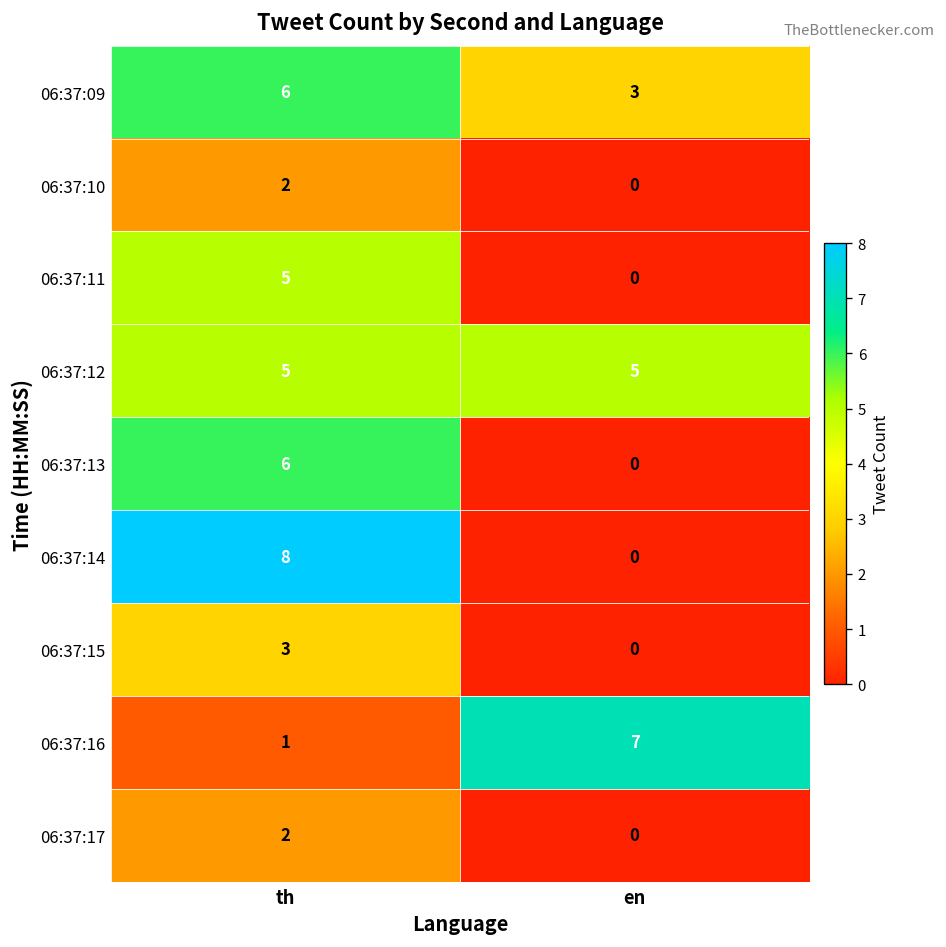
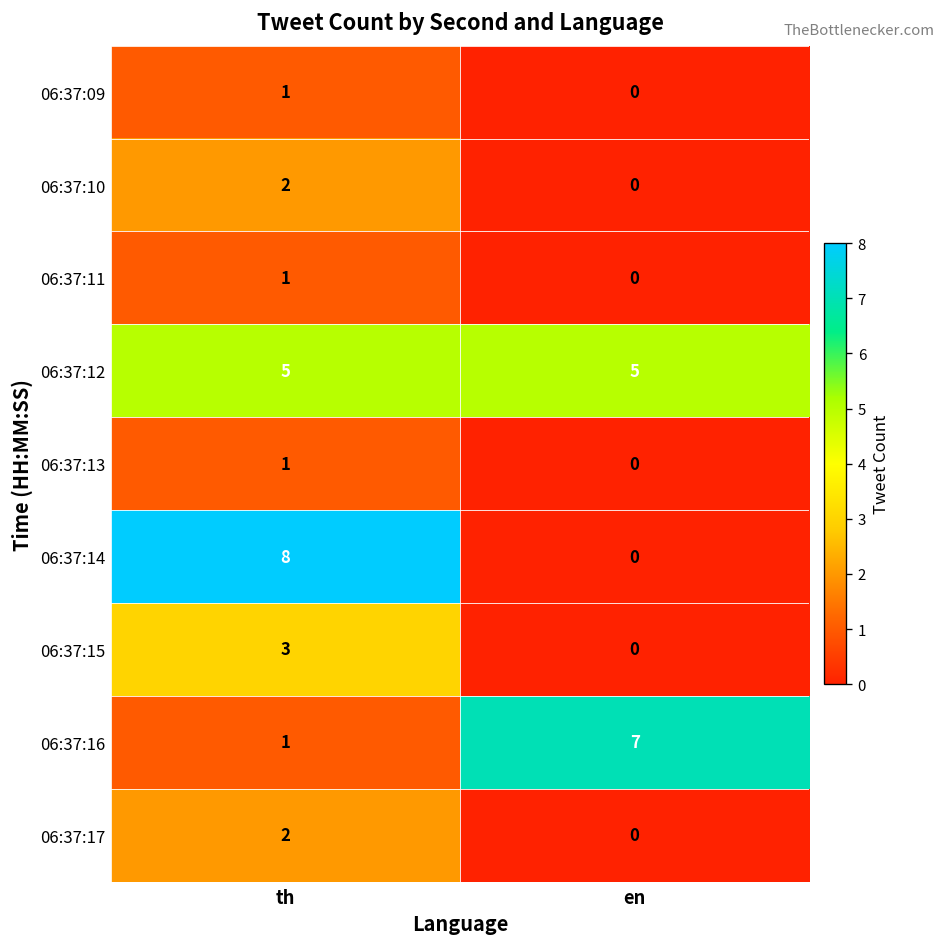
  {
    "06:37:09": {
-     "th": 6,
-     "en": 3
+     "th": 1,
+     "en": 0
    },
    "06:37:10": {
      "th": 2,
      "en": 0
    },
    "06:37:11": {
-     "th": 5,
+     "th": 1,
      "en": 0
    },
    "06:37:12": {
      "th": 5,
      "en": 5
    },
    "06:37:13": {
-     "th": 6,
+     "th": 1,
      "en": 0
    },
    "06:37:14": {
      "th": 8,
      "en": 0
    },
    "06:37:15": {
      "th": 3,
      "en": 0
    },
    "06:37:16": {
      "th": 1,
      "en": 7
    },
    "06:37:17": {
      "th": 2,
      "en": 0
    }
  }
